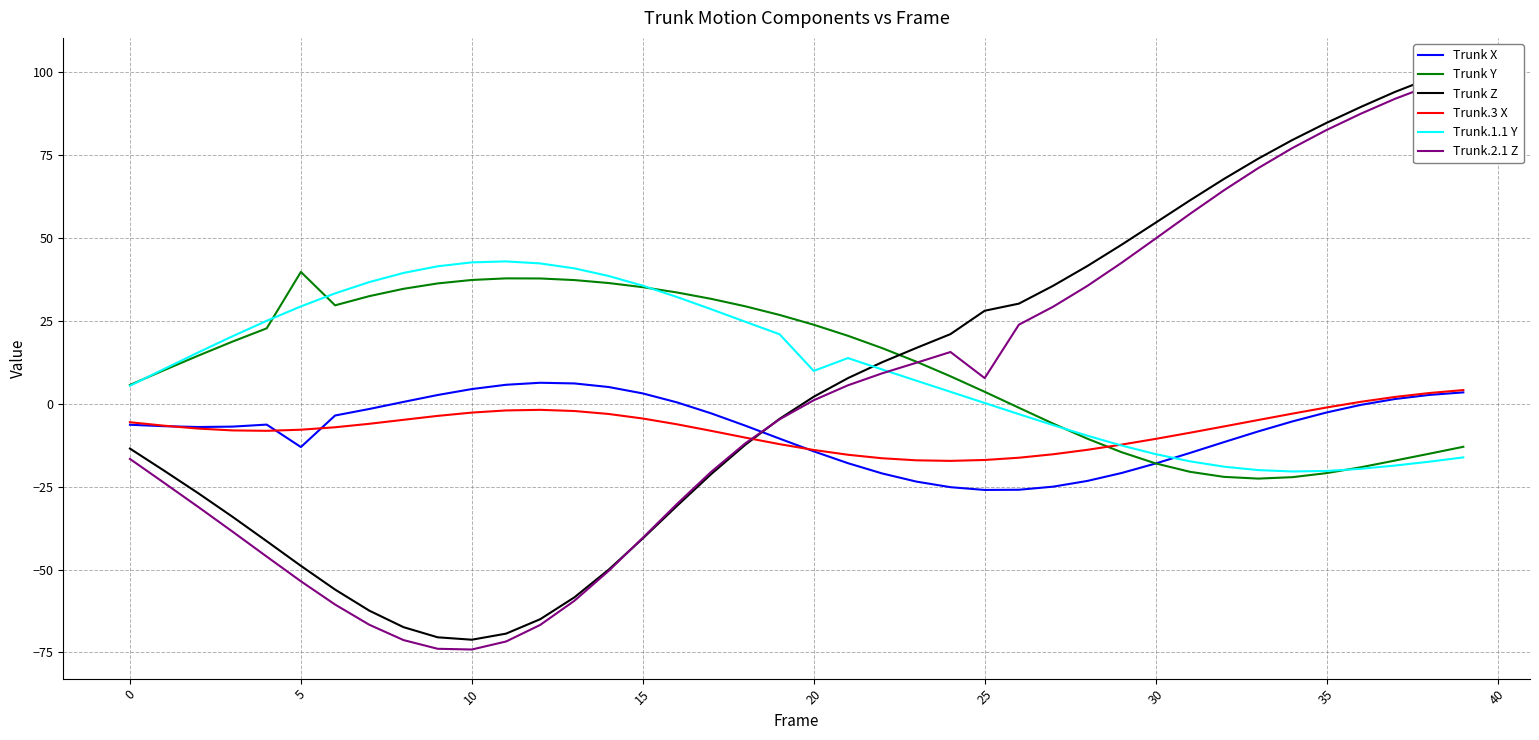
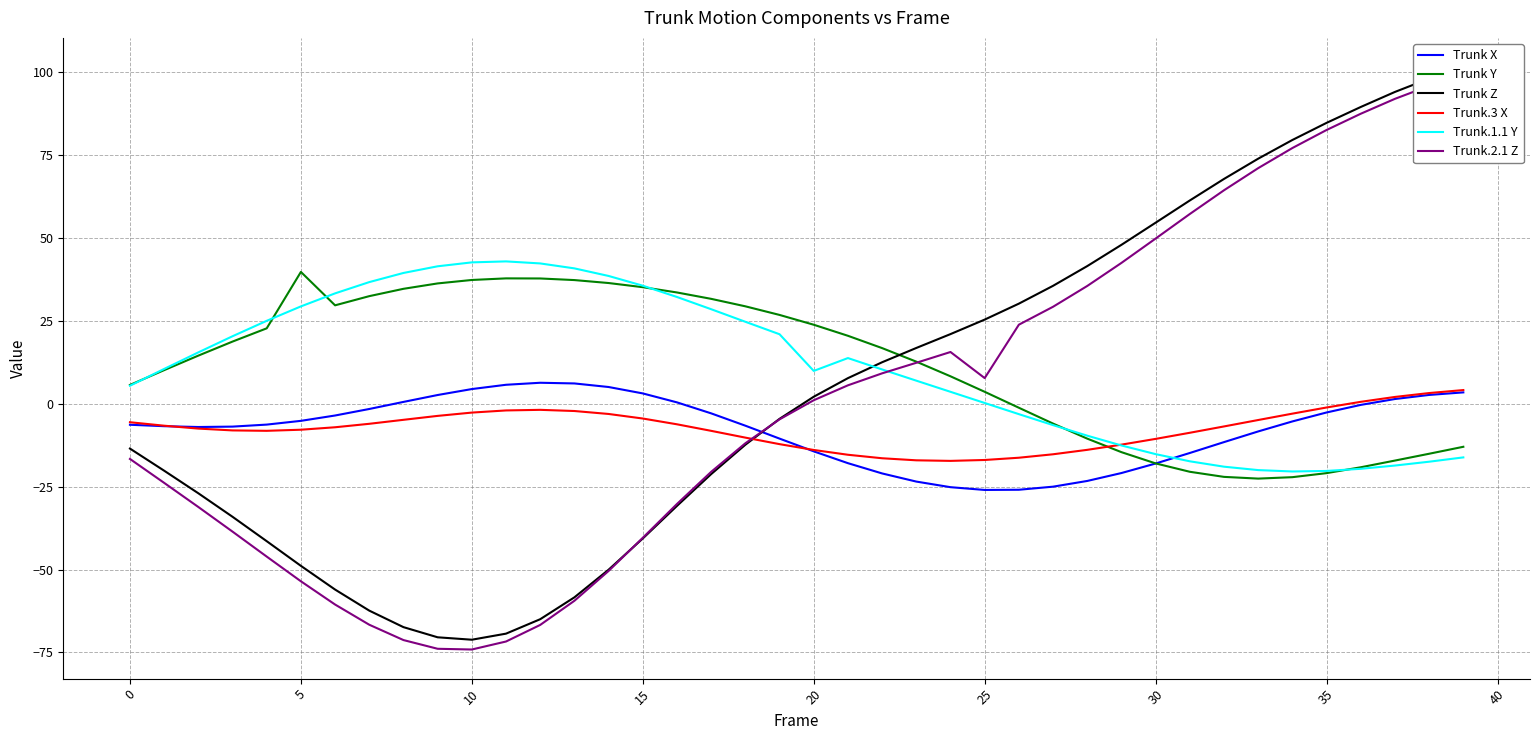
  {
    "Trunk X": {
      "0": -6,
-     "5": -13,
+     "5": -5,
      "10": 4,
      "15": 3,
      "25": -26,
      "35": -3
    },
    "Trunk Y": {
      "5": 40,
      "10": 37,
      "20": 24,
      "25": 4
    },
    "Trunk Z": {
      "0": -14,
      "5": -49,
      "10": -71,
      "20": 2,
-     "25": 28,
+     "25": 25,
      "30": 55,
      "35": 85
    },
    "Trunk.3 X": {
      "0": -6,
      "5": -8,
      "10": -3,
      "15": -4,
      "25": -17,
      "30": -11,
      "35": -1
    },
    "Trunk.1.1 Y": {
      "5": 29,
      "10": 43,
      "20": 10,
      "25": 0,
      "30": -15
    },
    "Trunk.2.1 Z": {
      "0": -17,
      "5": -54,
      "10": -74,
      "20": 1,
      "25": 8,
      "30": 50,
      "35": 83
    }
  }
